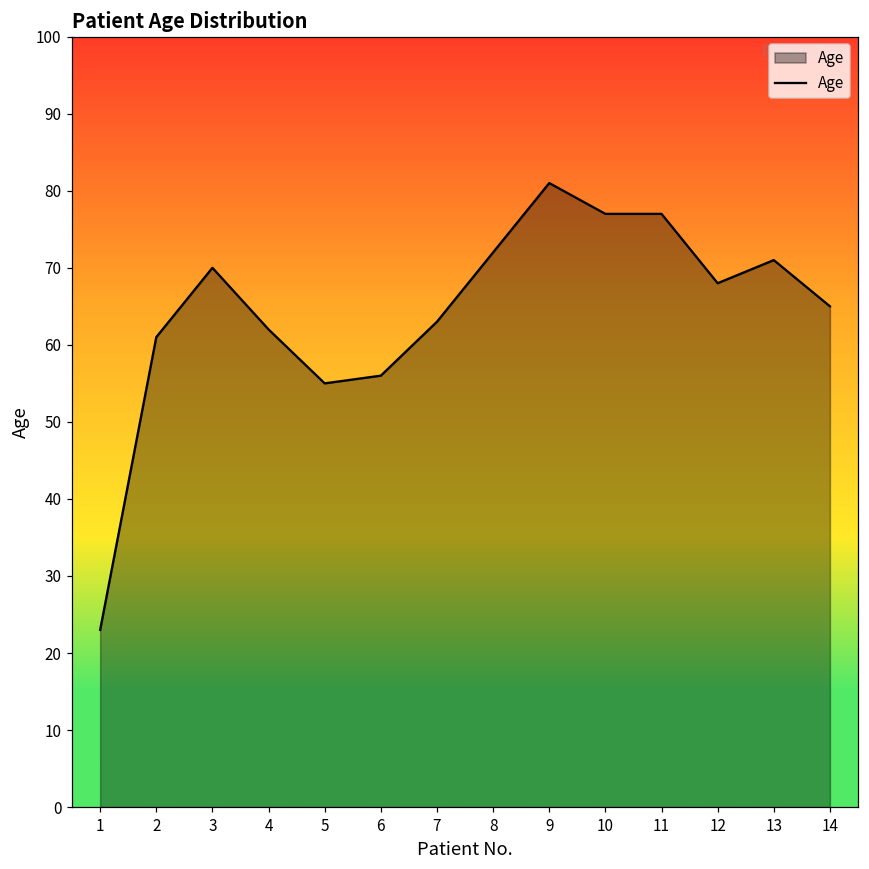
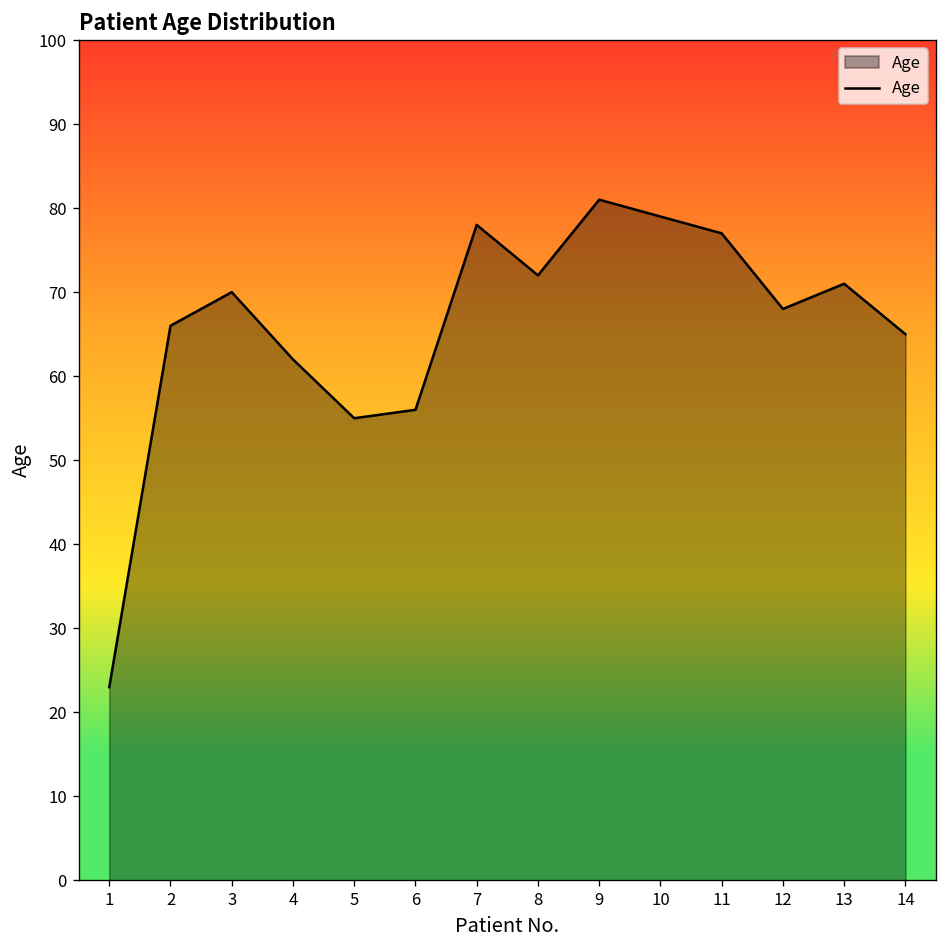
  {
    "1": 23,
-   "2": 61,
+   "2": 66,
    "3": 70,
    "4": 62,
    "5": 55,
    "6": 56,
-   "7": 63,
+   "7": 78,
    "8": 72,
    "9": 81,
-   "10": 77,
+   "10": 79,
    "11": 77,
    "12": 68,
    "13": 71,
    "14": 65
  }
